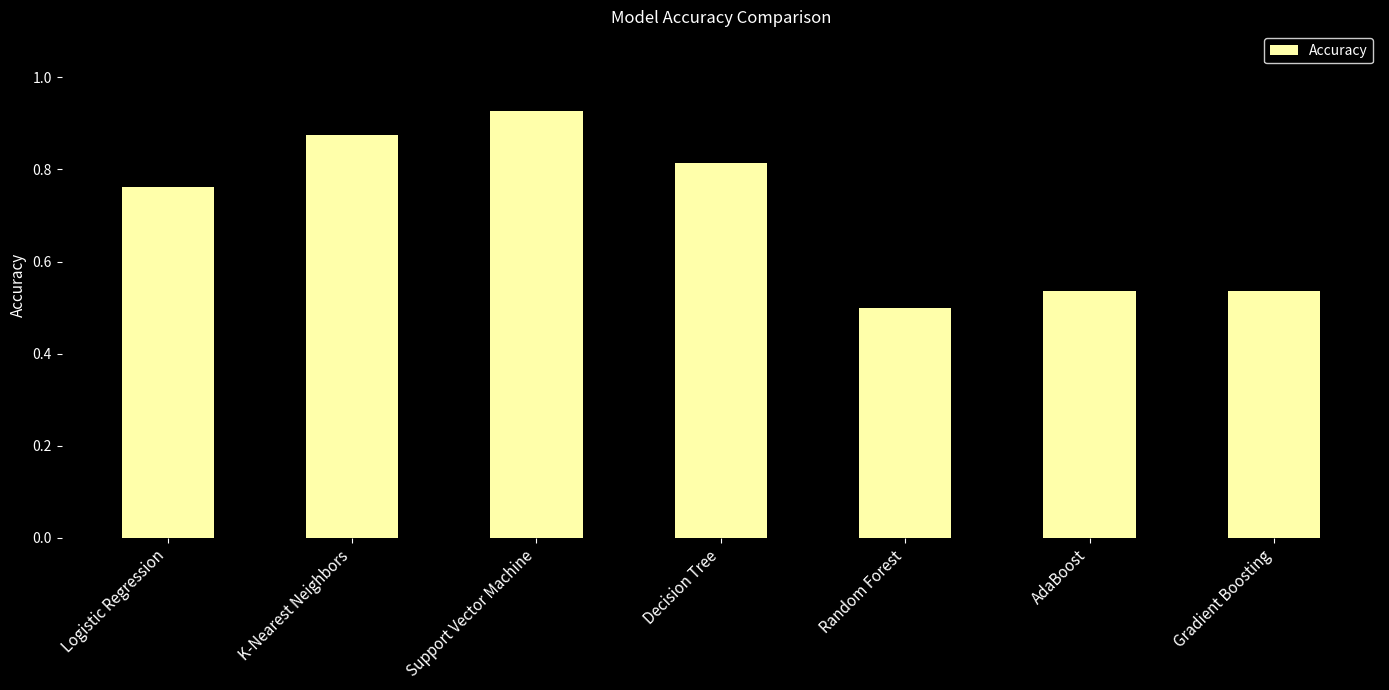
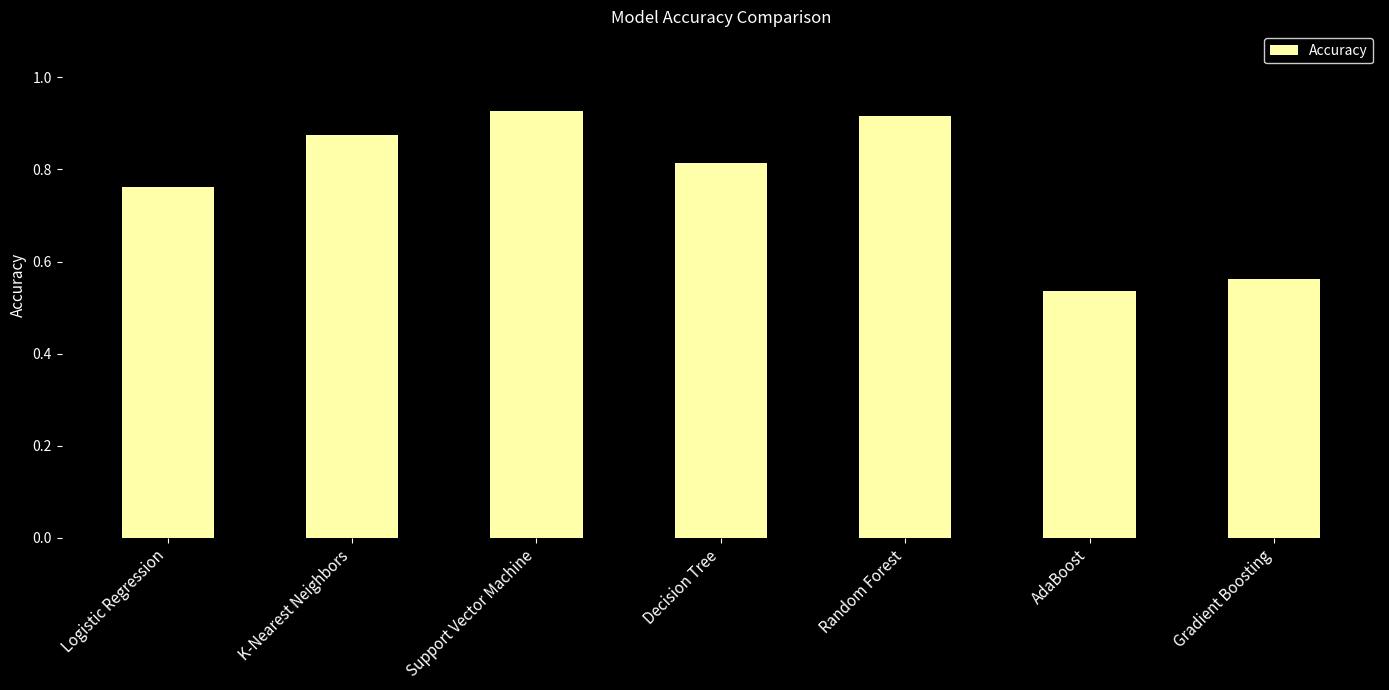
  {
    "Logistic Regression": 0.76,
    "K-Nearest Neighbors": 0.87,
    "Support Vector Machine": 0.93,
    "Decision Tree": 0.81,
-   "Random Forest": 0.50,
+   "Random Forest": 0.92,
    "AdaBoost": 0.54,
-   "Gradient Boosting": 0.54
+   "Gradient Boosting": 0.56
  }
